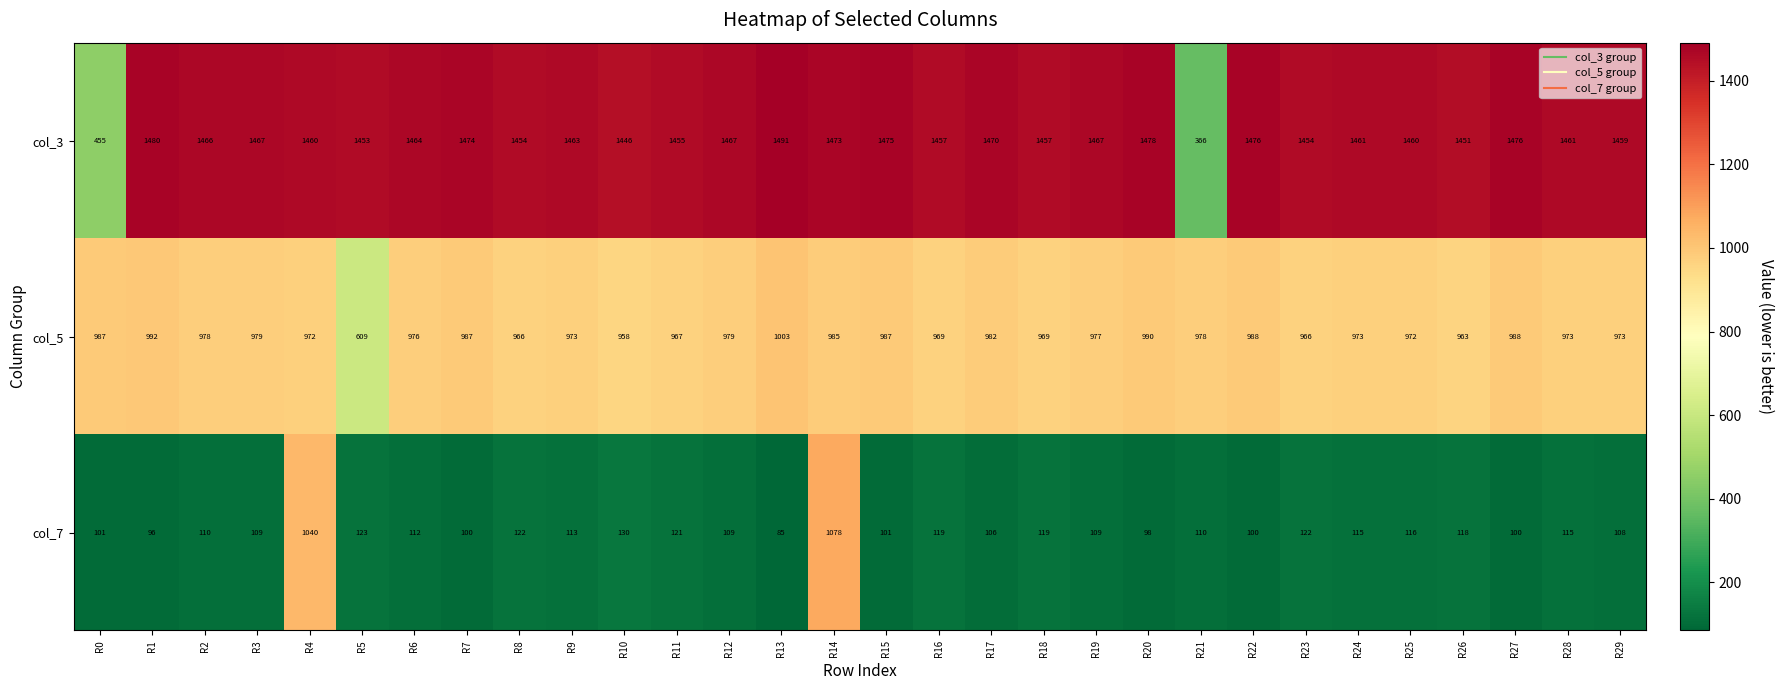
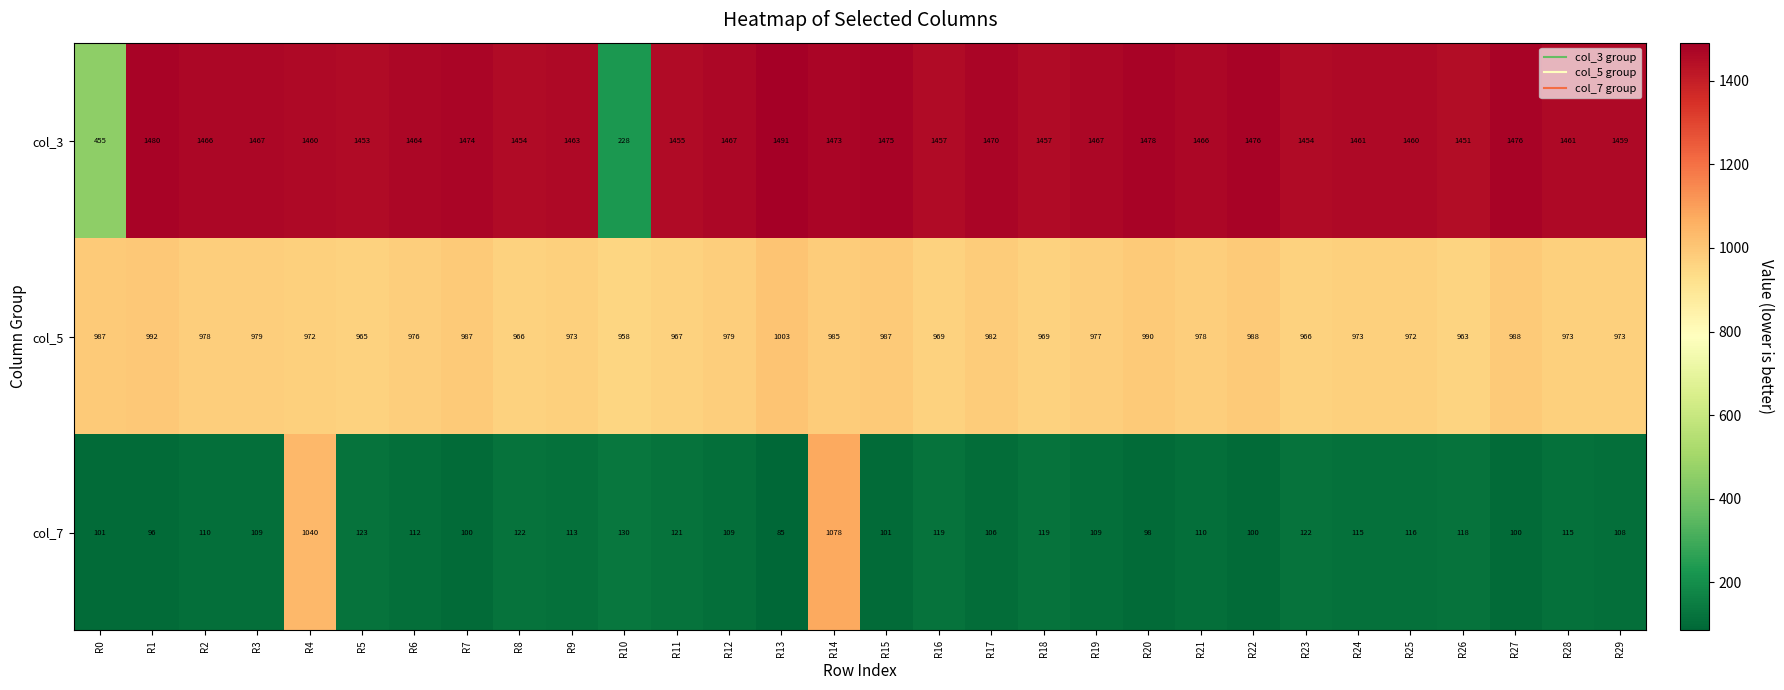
  {
    "col_3": {
      "R0": 455,
      "R1": 1480,
      "R2": 1466,
      "R3": 1467,
      "R4": 1460,
      "R5": 1453,
      "R6": 1464,
      "R7": 1474,
      "R8": 1454,
      "R9": 1463,
-     "R10": 1446,
+     "R10": 228,
      "R11": 1455,
      "R12": 1467,
      "R13": 1491,
      "R14": 1473,
      "R15": 1475,
      "R16": 1457,
      "R17": 1470,
      "R18": 1457,
      "R19": 1467,
      "R20": 1478,
-     "R21": 366,
+     "R21": 1466,
      "R22": 1476,
      "R23": 1454,
      "R24": 1461,
      "R25": 1460,
      "R26": 1451,
      "R27": 1476,
      "R28": 1461,
      "R29": 1459
    },
    "col_5": {
      "R0": 987,
      "R1": 992,
      "R2": 978,
      "R3": 979,
      "R4": 972,
-     "R5": 609,
+     "R5": 965,
      "R6": 976,
      "R7": 987,
      "R8": 966,
      "R9": 973,
      "R10": 958,
      "R11": 967,
      "R12": 979,
      "R13": 1003,
      "R14": 985,
      "R15": 987,
      "R16": 969,
      "R17": 982,
      "R18": 969,
      "R19": 977,
      "R20": 990,
      "R21": 978,
      "R22": 988,
      "R23": 966,
      "R24": 973,
      "R25": 972,
      "R26": 963,
      "R27": 988,
      "R28": 973,
      "R29": 973
    },
    "col_7": {
      "R0": 101,
      "R1": 96,
      "R2": 110,
      "R3": 109,
      "R4": 1040,
      "R5": 123,
      "R6": 112,
      "R7": 100,
      "R8": 122,
      "R9": 113,
      "R10": 130,
      "R11": 121,
      "R12": 109,
      "R13": 85,
      "R14": 1078,
      "R15": 101,
      "R16": 119,
      "R17": 106,
      "R18": 119,
      "R19": 109,
      "R20": 98,
      "R21": 110,
      "R22": 100,
      "R23": 122,
      "R24": 115,
      "R25": 116,
      "R26": 118,
      "R27": 100,
      "R28": 115,
      "R29": 108
    }
  }
